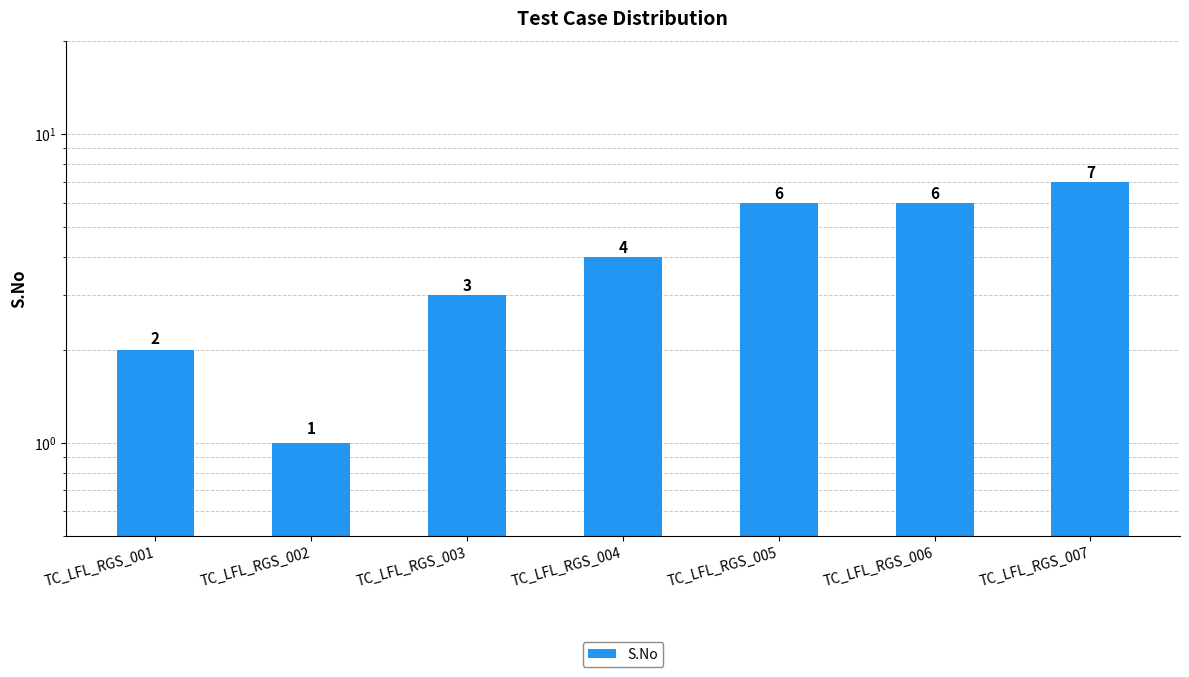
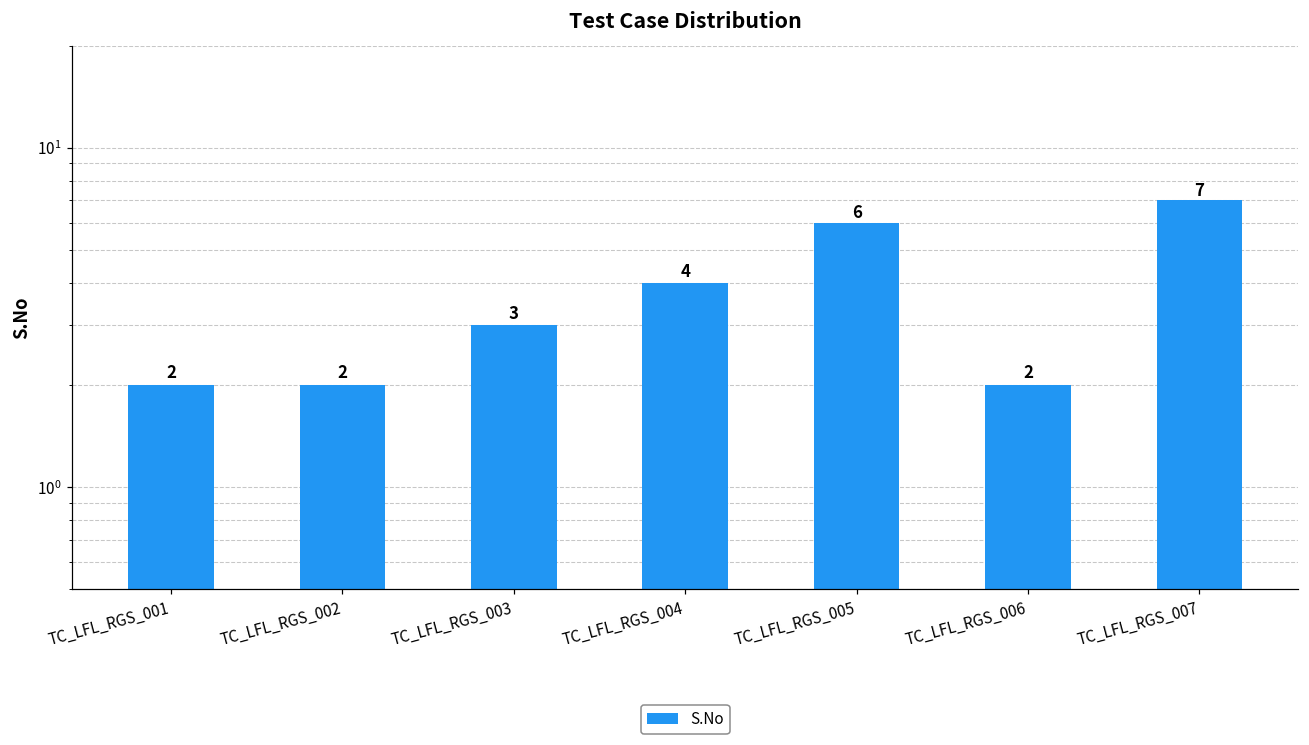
  {
    "TC_LFL_RGS_001": 2,
-   "TC_LFL_RGS_002": 1,
+   "TC_LFL_RGS_002": 2,
    "TC_LFL_RGS_003": 3,
    "TC_LFL_RGS_004": 4,
    "TC_LFL_RGS_005": 6,
-   "TC_LFL_RGS_006": 6,
+   "TC_LFL_RGS_006": 2,
    "TC_LFL_RGS_007": 7
  }
